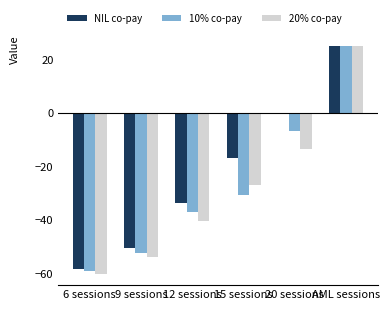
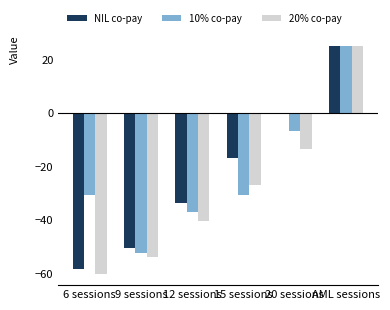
  {
    "10% co-pay": {
-     "6 sessions": -59,
+     "6 sessions": -31,
      "9 sessions": -52,
      "12 sessions": -37,
      "15 sessions": -31
    }
  }
